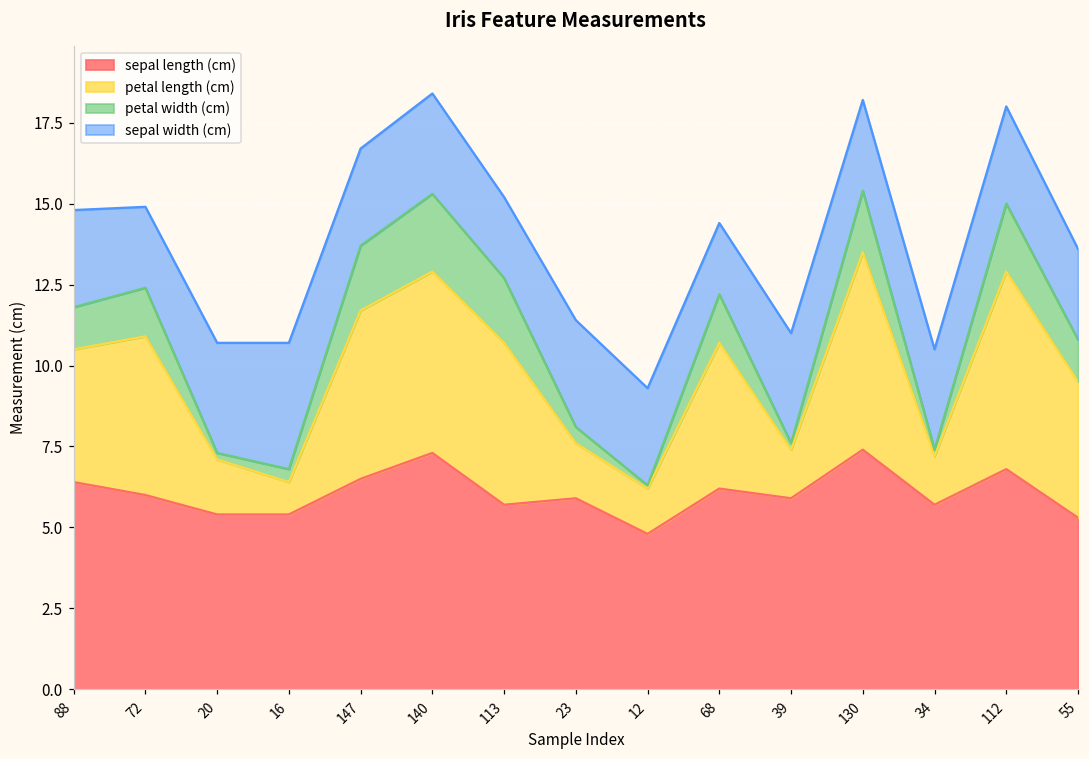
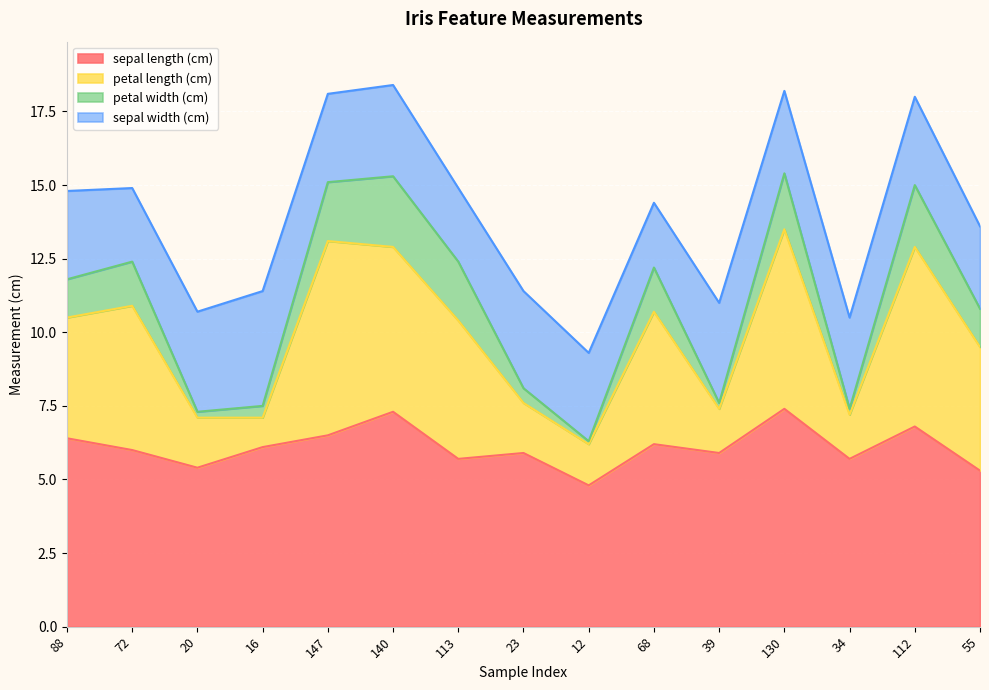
  {
    "sepal length (cm)": {
      "88": 6.4,
      "72": 6.0,
      "20": 5.4,
-     "16": 5.4,
+     "16": 6.1,
      "147": 6.5,
      "140": 7.3,
      "113": 5.7,
      "23": 5.9,
      "12": 4.8,
      "68": 6.2,
      "39": 5.9,
      "130": 7.4,
      "34": 5.7,
      "112": 6.8,
      "55": 5.3
    },
    "petal length (cm)": {
      "88": 4.1,
      "72": 4.9,
      "20": 1.7,
      "16": 1.0,
-     "147": 5.2,
+     "147": 6.6,
      "140": 5.6,
-     "113": 5.0,
+     "113": 4.7,
      "23": 1.7,
      "12": 1.4,
      "68": 4.5,
      "39": 1.5,
      "130": 6.1,
      "34": 1.5,
      "112": 6.1,
      "55": 4.2
    },
    "petal width (cm)": {
      "88": 1.3,
      "72": 1.5,
      "20": 0.2,
      "16": 0.4,
      "147": 2.0,
      "140": 2.4,
      "113": 2.0,
      "23": 0.5,
      "12": 0.1,
      "68": 1.5,
      "39": 0.2,
      "130": 1.9,
      "34": 0.2,
      "112": 2.1,
      "55": 1.3
    },
    "sepal width (cm)": {
      "88": 3.0,
      "72": 2.5,
      "20": 3.4,
      "16": 3.9,
      "147": 3.0,
      "140": 3.1,
      "113": 2.5,
      "23": 3.3,
      "12": 3.0,
      "68": 2.2,
      "39": 3.4,
      "130": 2.8,
      "34": 3.1,
      "112": 3.0,
      "55": 2.8
    }
  }
